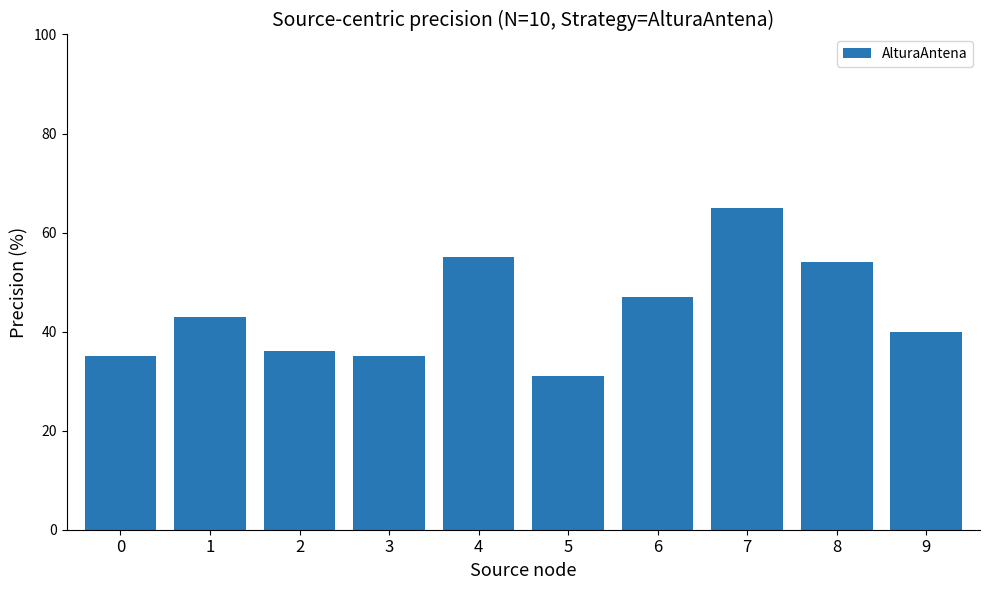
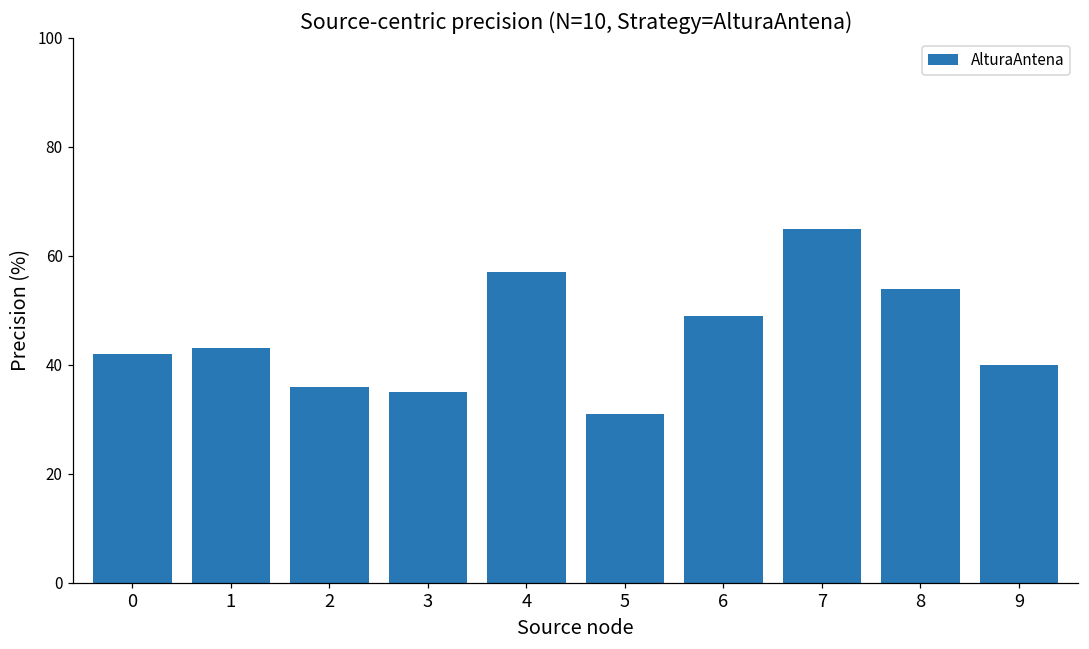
  {
-   "0": 35,
+   "0": 42,
    "1": 43,
    "2": 36,
    "3": 35,
-   "4": 55,
+   "4": 57,
    "5": 31,
-   "6": 47,
+   "6": 49,
    "7": 65,
    "8": 54,
    "9": 40
  }
